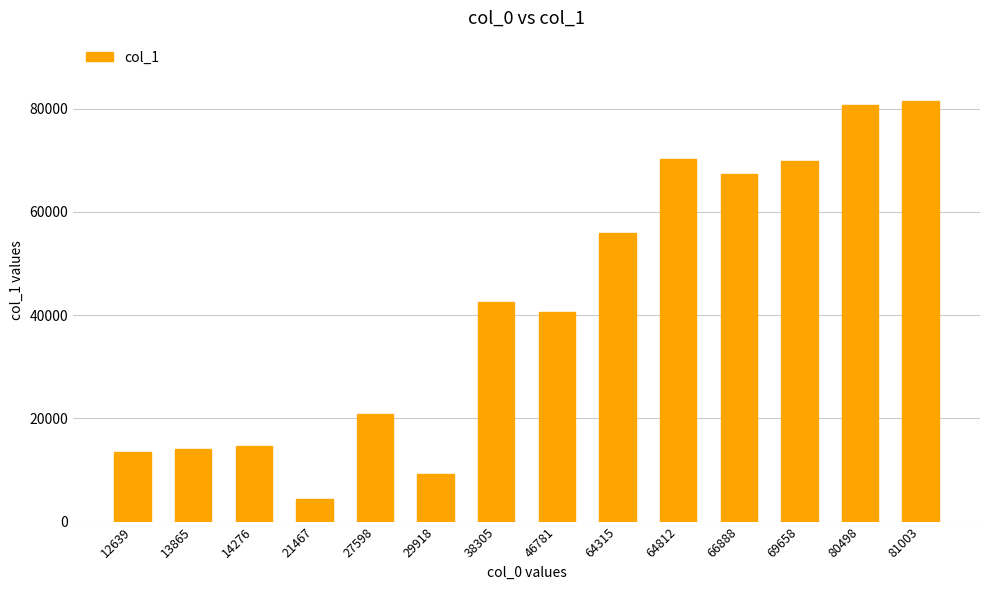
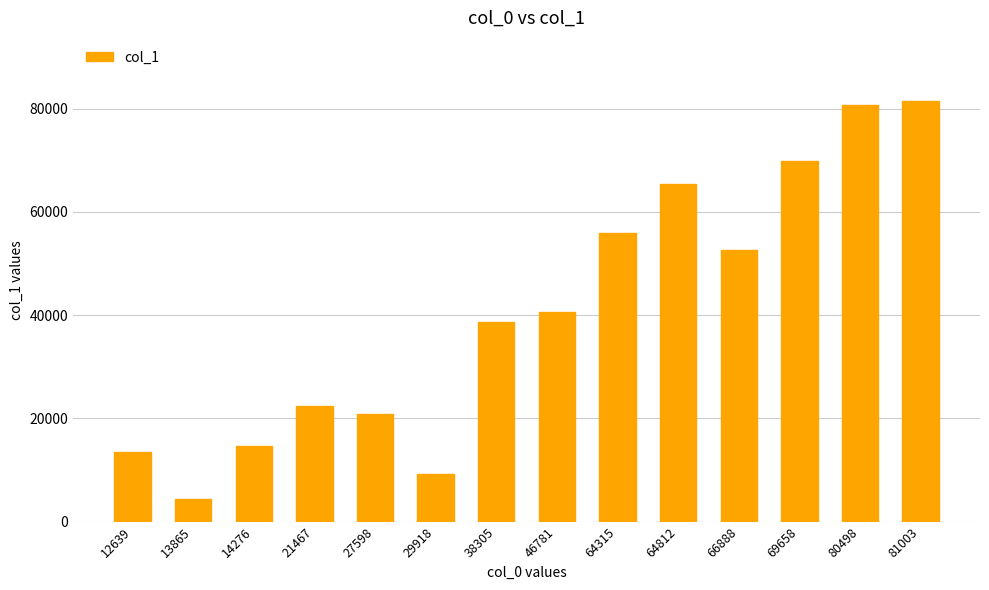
  {
    "12639": 13000,
-   "13865": 14000,
+   "13865": 4000,
    "14276": 15000,
-   "21467": 4000,
+   "21467": 22000,
    "27598": 21000,
    "29918": 9000,
-   "38305": 43000,
+   "38305": 39000,
    "46781": 41000,
    "64315": 56000,
-   "64812": 70000,
-   "66888": 67000,
+   "64812": 65000,
+   "66888": 53000,
    "69658": 70000,
    "80498": 81000,
    "81003": 81000
  }
